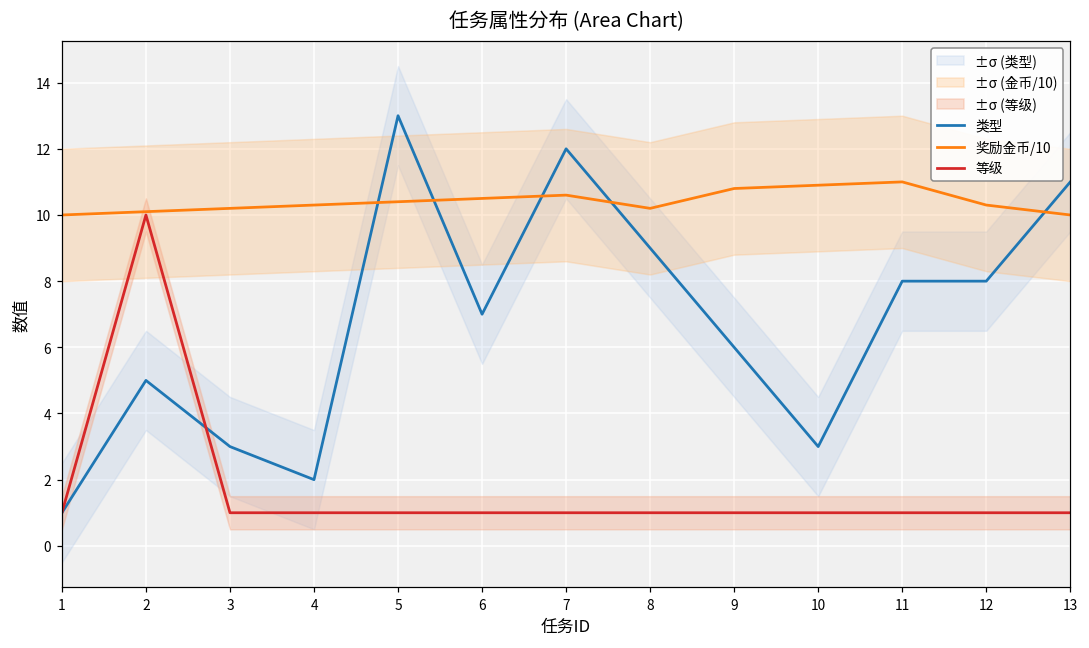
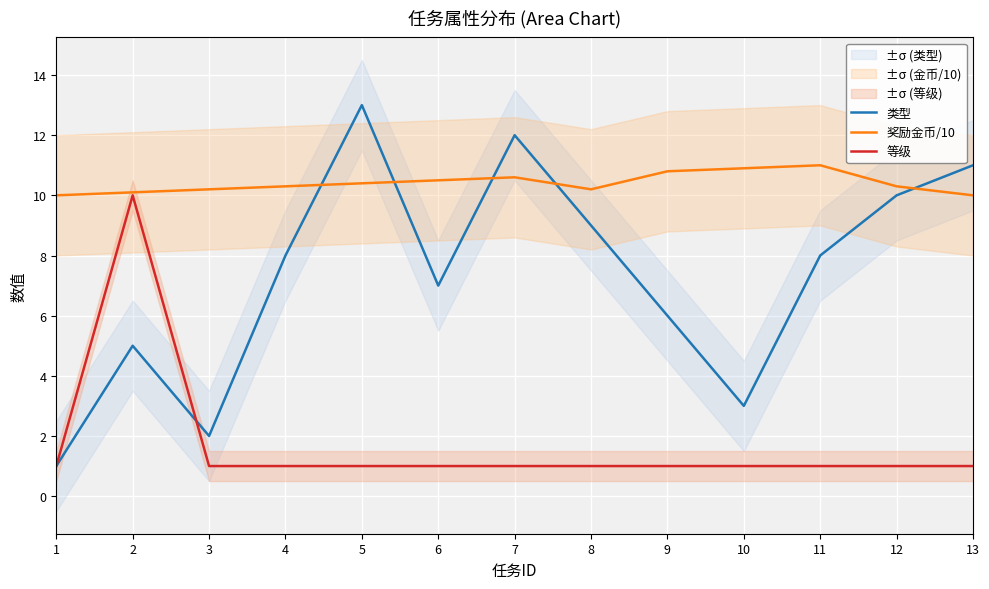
  {
    "类型": {
      "2": 5,
-     "3": 3,
-     "4": 2,
+     "3": 2,
+     "4": 8,
      "5": 13,
      "6": 7,
      "7": 12,
      "8": 9,
      "9": 6,
      "10": 3,
      "11": 8,
-     "12": 8,
+     "12": 10,
      "13": 11
    },
    "奖励金币/10": {
      "1": 10,
      "2": 10.1,
      "3": 10.2,
      "4": 10.3,
      "5": 10.4,
      "6": 10.5,
      "7": 10.6,
      "8": 10.2,
      "9": 10.8,
      "10": 10.9,
      "11": 11,
      "12": 10.3,
      "13": 10
    },
    "等级": {
      "2": 10,
      "3": 1,
      "4": 1,
      "5": 1,
      "6": 1,
      "7": 1,
      "8": 1,
      "9": 1,
      "10": 1,
      "11": 1,
      "12": 1,
      "13": 1
    }
  }
